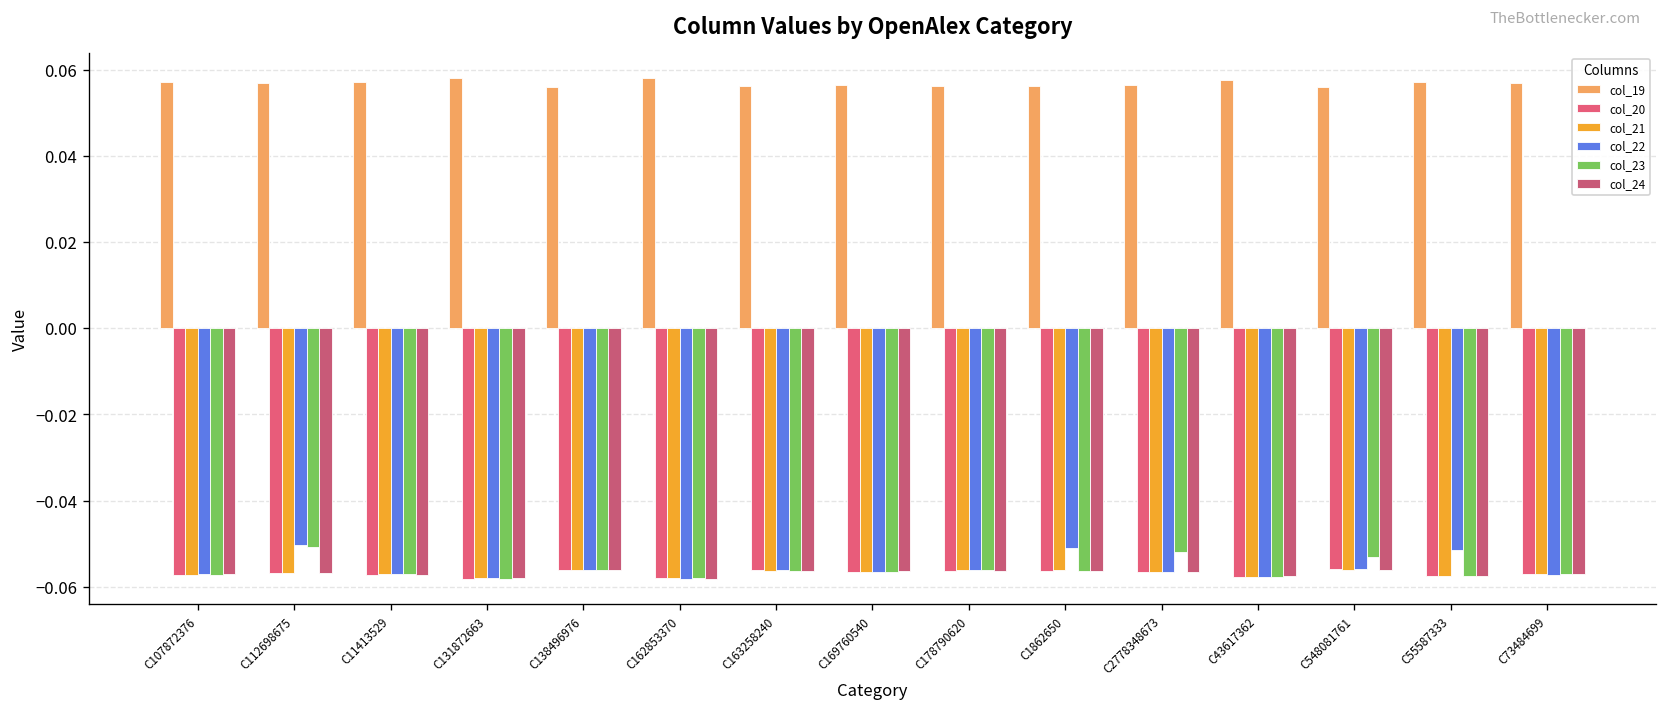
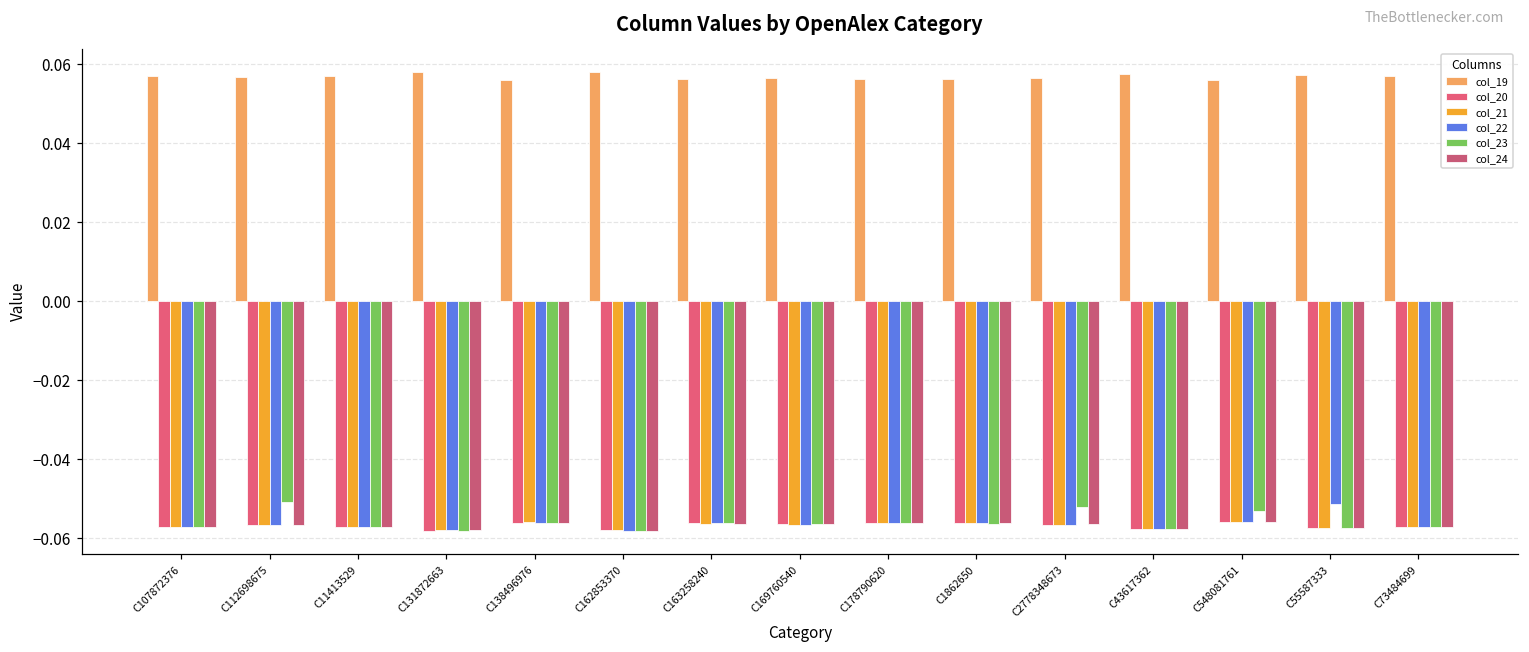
  {
    "col_22": {
      "C107872376": -0.057,
-     "C112698675": -0.050,
+     "C112698675": -0.057,
      "C11413529": -0.057,
      "C131872663": -0.058,
      "C138496976": -0.056,
      "C162853370": -0.058,
      "C163258240": -0.056,
      "C169760540": -0.057,
      "C178790620": -0.056,
-     "C1862650": -0.051,
+     "C1862650": -0.056,
      "C2778348673": -0.057,
      "C43617362": -0.058,
      "C548081761": -0.056,
      "C55587333": -0.051,
      "C73484699": -0.057
    },
    "col_23": {
      "C107872376": -0.057,
      "C112698675": -0.051,
      "C11413529": -0.057,
      "C131872663": -0.058,
      "C138496976": -0.056,
      "C162853370": -0.058,
      "C163258240": -0.056,
      "C169760540": -0.057,
      "C178790620": -0.056,
      "C1862650": -0.056,
      "C2778348673": -0.052,
      "C43617362": -0.058,
      "C548081761": -0.053,
      "C55587333": -0.057,
      "C73484699": -0.057
    }
  }
